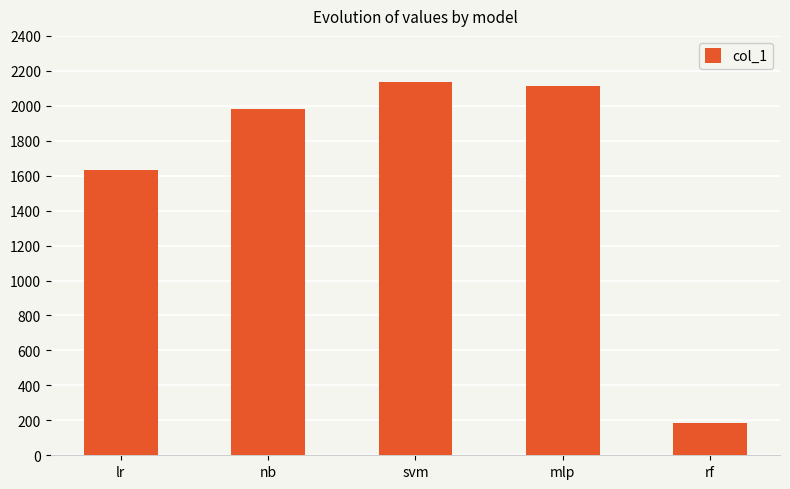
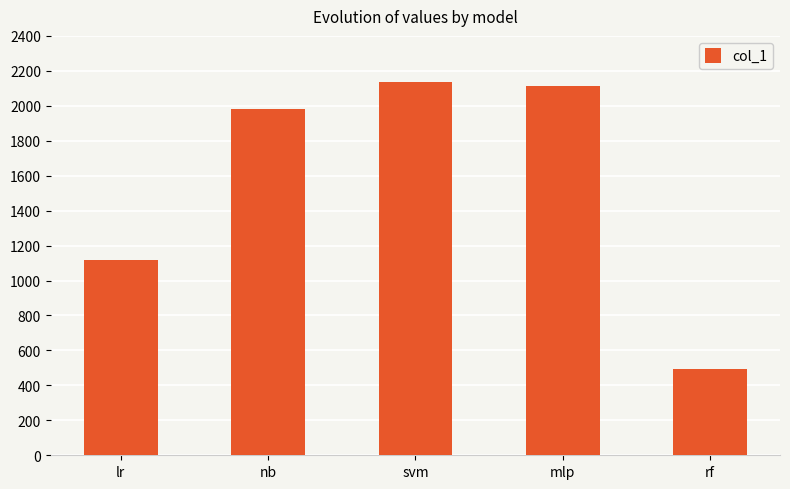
  {
-   "lr": 1630,
+   "lr": 1120,
    "nb": 1980,
    "svm": 2140,
    "mlp": 2110,
-   "rf": 180
+   "rf": 500
  }
